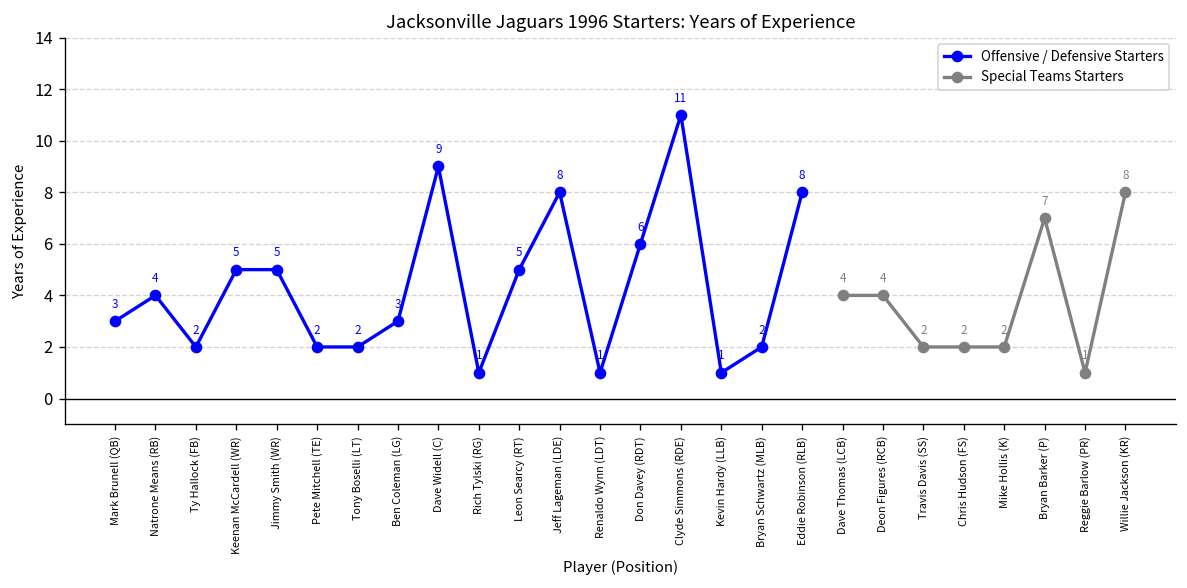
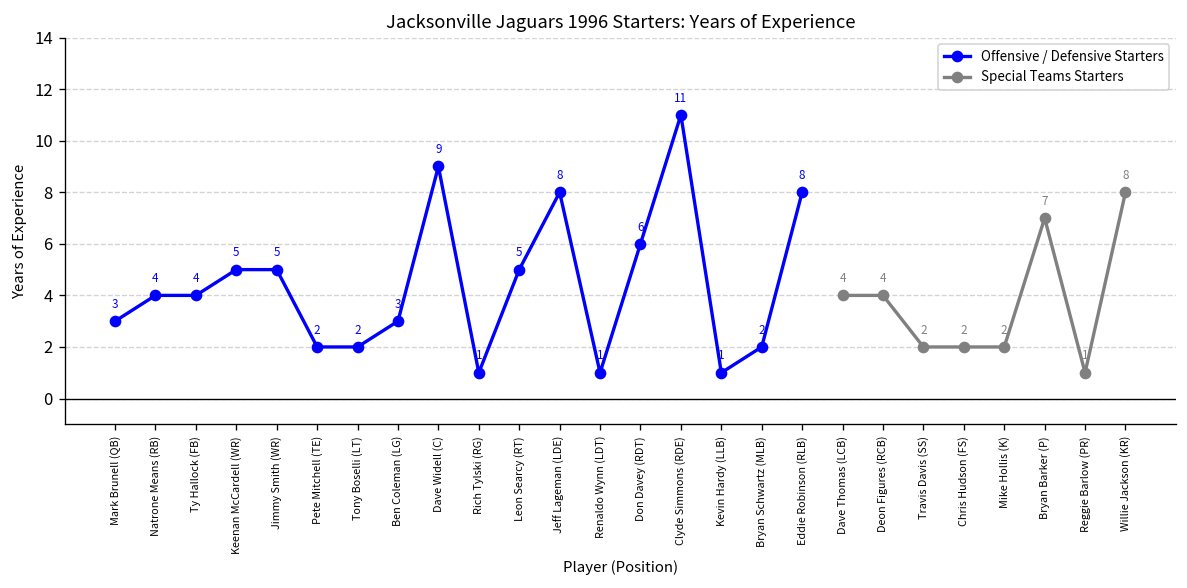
  {
    "Offensive / Defensive Starters": {
      "Mark Brunell (QB)": 3,
      "Natrone Means (RB)": 4,
-     "Ty Hallock (FB)": 2,
+     "Ty Hallock (FB)": 4,
      "Keenan McCardell (WR)": 5,
      "Jimmy Smith (WR)": 5,
      "Pete Mitchell (TE)": 2,
      "Tony Boselli (LT)": 2,
      "Ben Coleman (LG)": 3,
      "Dave Widell (C)": 9,
      "Rich Tylski (RG)": 1,
      "Leon Searcy (RT)": 5,
      "Jeff Lageman (LDE)": 8,
      "Renaldo Wynn (LDT)": 1,
      "Don Davey (RDT)": 6,
      "Clyde Simmons (RDE)": 11,
      "Kevin Hardy (LLB)": 1,
      "Bryan Schwartz (MLB)": 2,
      "Eddie Robinson (RLB)": 8
    },
    "Special Teams Starters": {
      "Dave Thomas (LCB)": 4,
      "Deon Figures (RCB)": 4,
      "Travis Davis (SS)": 2,
      "Chris Hudson (FS)": 2,
      "Mike Hollis (K)": 2,
      "Bryan Barker (P)": 7,
      "Reggie Barlow (PR)": 1,
      "Willie Jackson (KR)": 8
    }
  }
